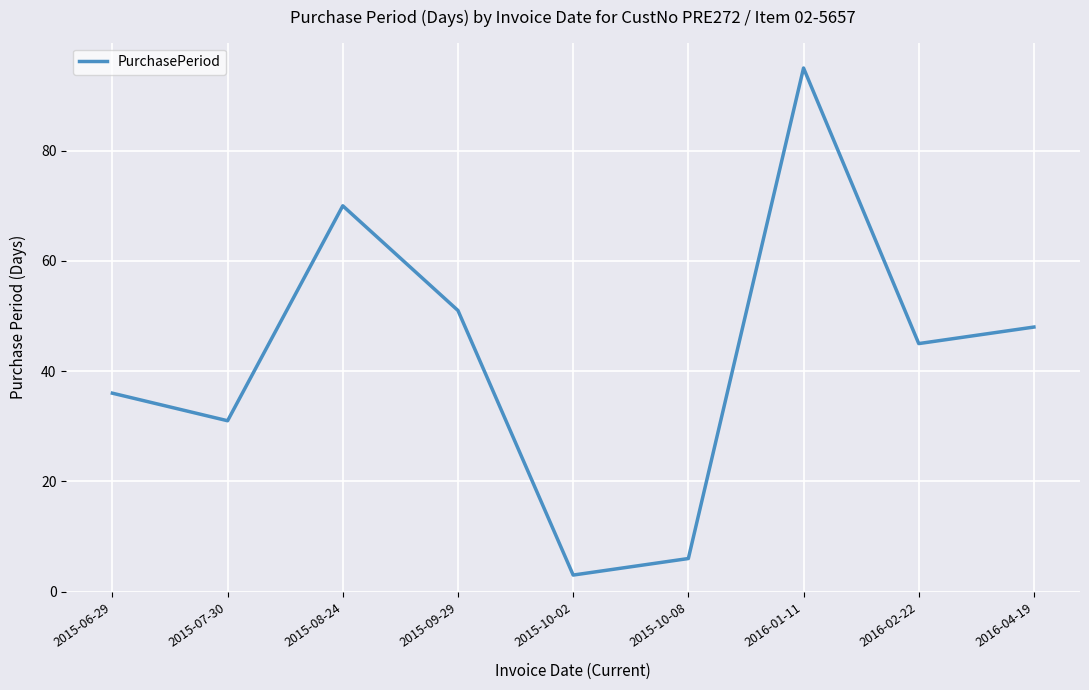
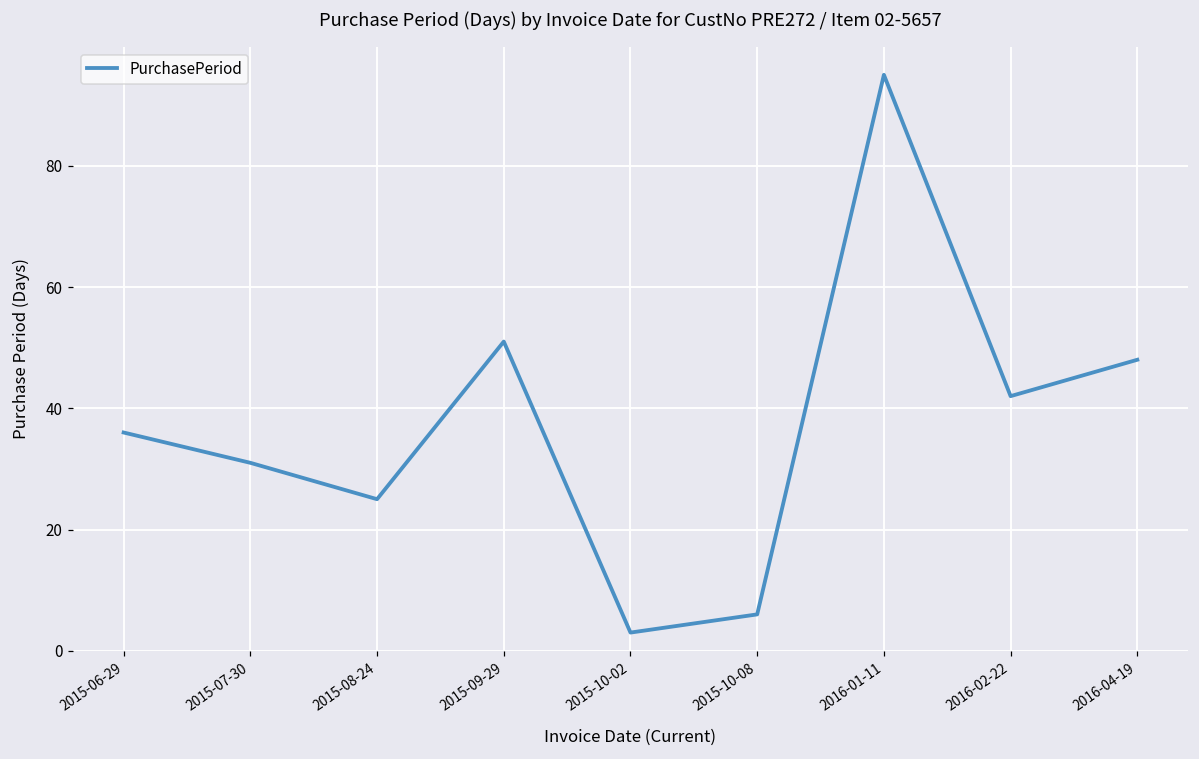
  {
    "2015-06-29": 36,
    "2015-07-30": 31,
-   "2015-08-24": 70,
+   "2015-08-24": 25,
    "2015-09-29": 51,
    "2015-10-02": 3,
    "2015-10-08": 6,
    "2016-01-11": 95,
-   "2016-02-22": 45,
+   "2016-02-22": 42,
    "2016-04-19": 48
  }
